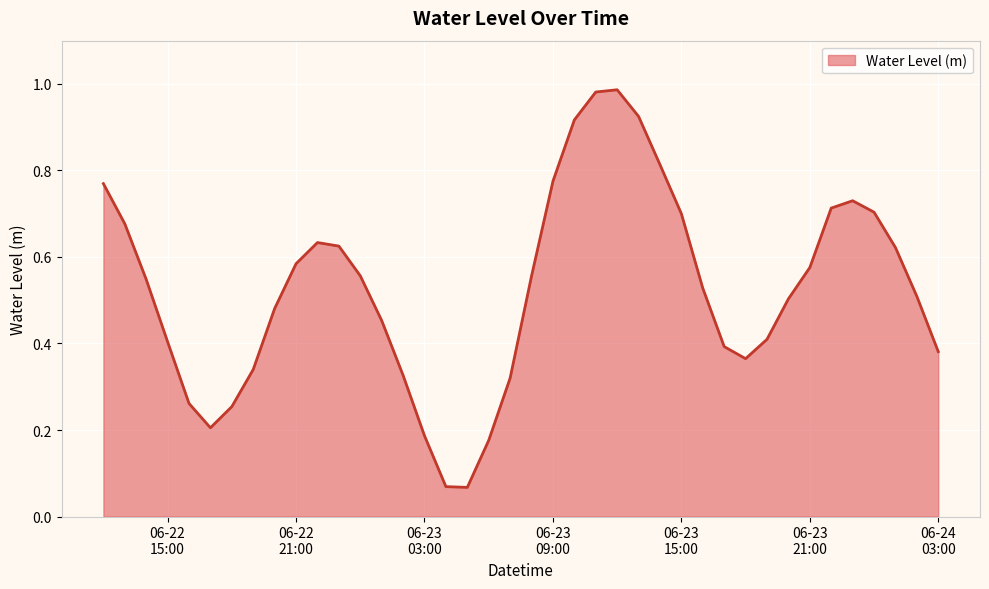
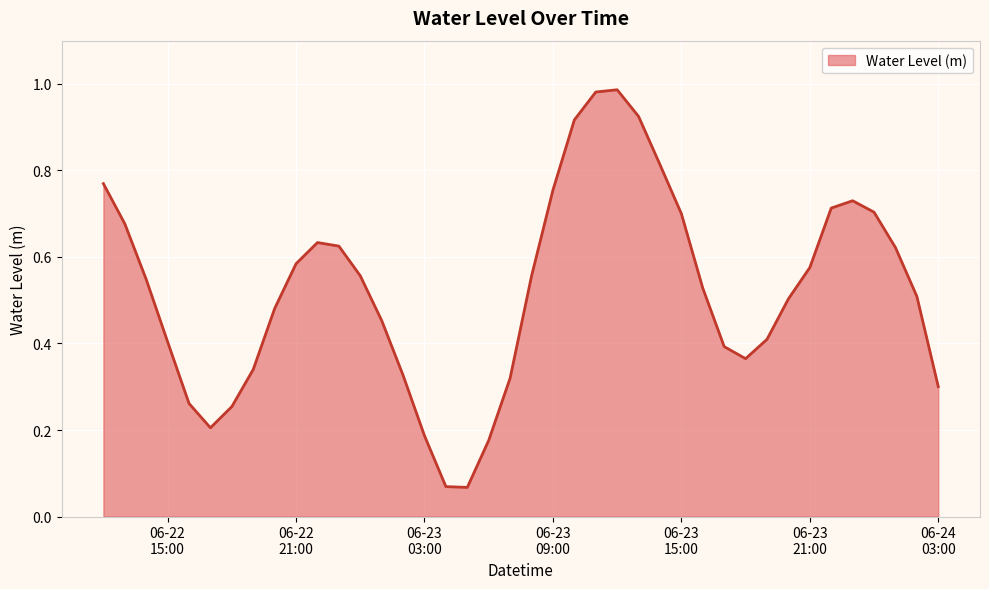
  {
    "06-22 15:00": 0.40,
    "06-22 21:00": 0.58,
    "06-23 03:00": 0.19,
-   "06-23 09:00": 0.78,
+   "06-23 09:00": 0.75,
    "06-23 15:00": 0.70,
    "06-23 21:00": 0.58,
-   "06-24 03:00": 0.38
+   "06-24 03:00": 0.30
  }
